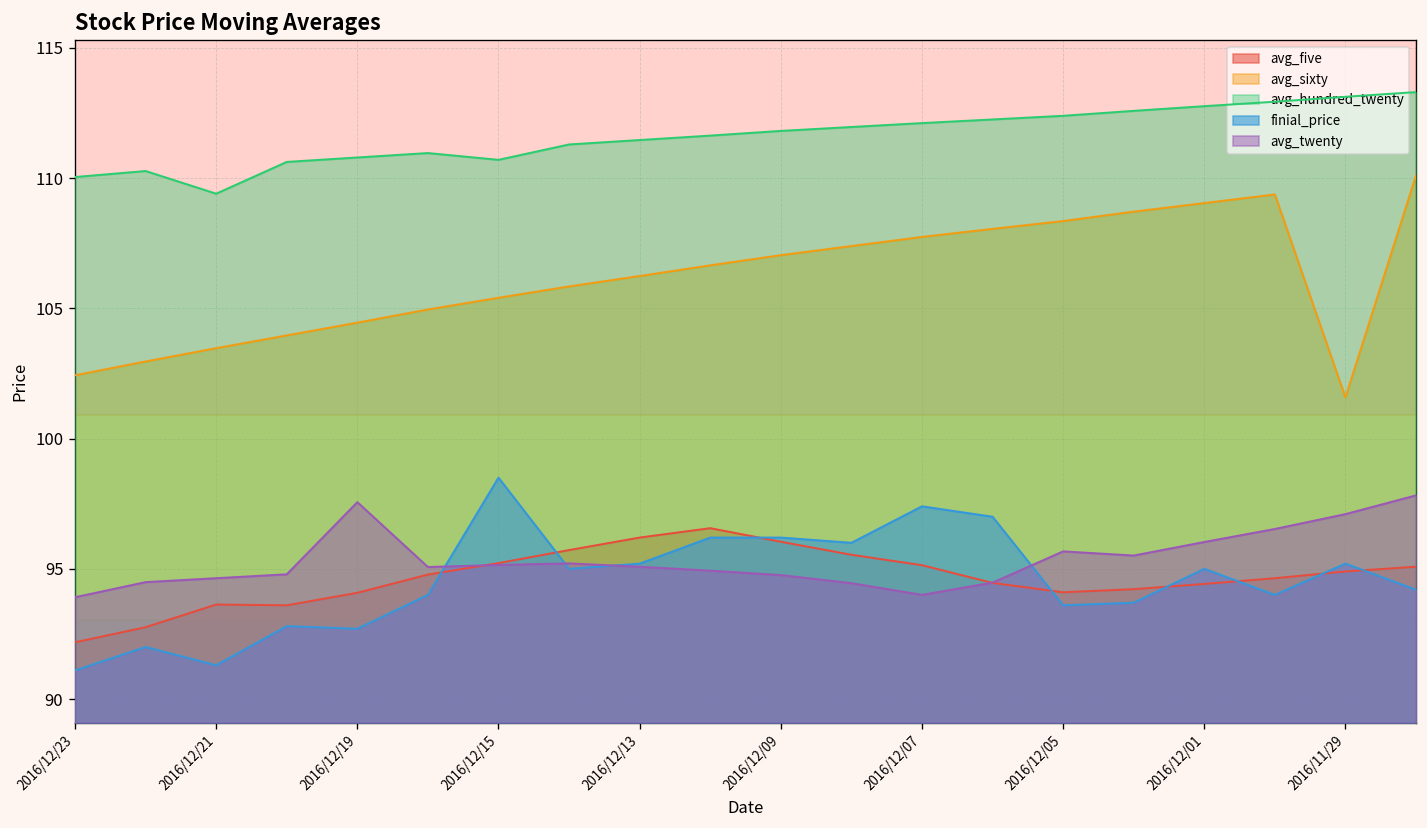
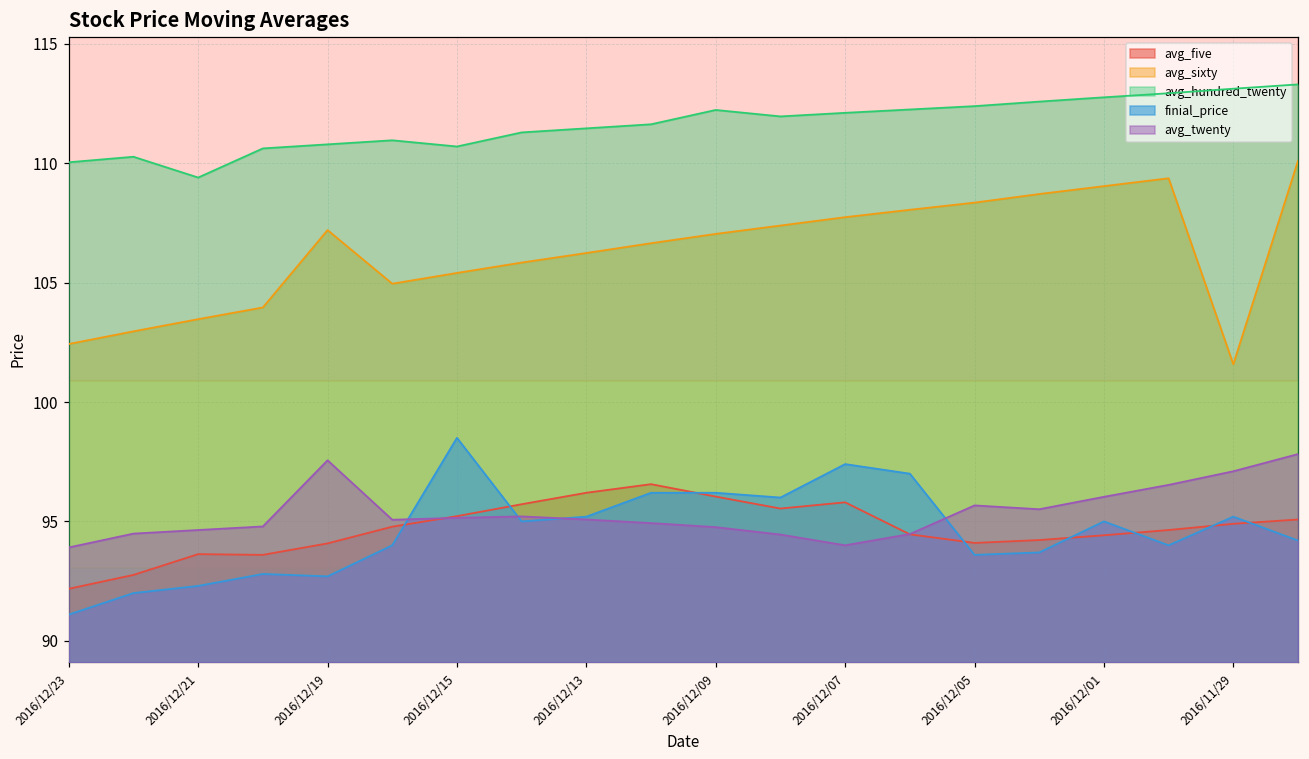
  {
    "avg_five": {
      "2016/12/23": 92.2,
      "2016/12/21": 93.6,
      "2016/12/19": 94.1,
      "2016/12/13": 96.2,
      "2016/12/09": 96.0,
-     "2016/12/07": 95.1,
+     "2016/12/07": 95.8,
      "2016/12/05": 94.1,
      "2016/12/01": 94.4,
      "2016/11/29": 94.9
    },
    "avg_sixty": {
      "2016/12/23": 102.4,
      "2016/12/21": 103.5,
-     "2016/12/19": 104.5,
+     "2016/12/19": 107.2,
      "2016/12/15": 105.4,
      "2016/12/13": 106.2,
      "2016/12/09": 107.0,
      "2016/12/07": 107.7,
      "2016/12/05": 108.4,
      "2016/12/01": 109.0,
      "2016/11/29": 101.6
    },
    "avg_hundred_twenty": {
      "2016/12/23": 110.0,
      "2016/12/21": 109.4,
      "2016/12/19": 110.8,
      "2016/12/15": 110.7,
      "2016/12/13": 111.5,
-     "2016/12/09": 111.8,
+     "2016/12/09": 112.2,
      "2016/12/07": 112.1,
      "2016/12/05": 112.4,
      "2016/12/01": 112.8
    },
    "finial_price": {
      "2016/12/23": 91.1,
-     "2016/12/21": 91.3,
+     "2016/12/21": 92.3,
      "2016/12/19": 92.7,
      "2016/12/15": 98.5,
      "2016/12/13": 95.2,
      "2016/12/09": 96.2,
      "2016/12/07": 97.4,
      "2016/12/05": 93.6,
      "2016/12/01": 95.0,
      "2016/11/29": 95.2
    },
    "avg_twenty": {
      "2016/12/23": 93.9,
      "2016/12/21": 94.6,
      "2016/12/19": 97.6,
      "2016/12/13": 95.1,
      "2016/12/09": 94.8,
      "2016/12/07": 94.0,
      "2016/12/05": 95.7,
      "2016/12/01": 96.0,
      "2016/11/29": 97.1
    }
  }
